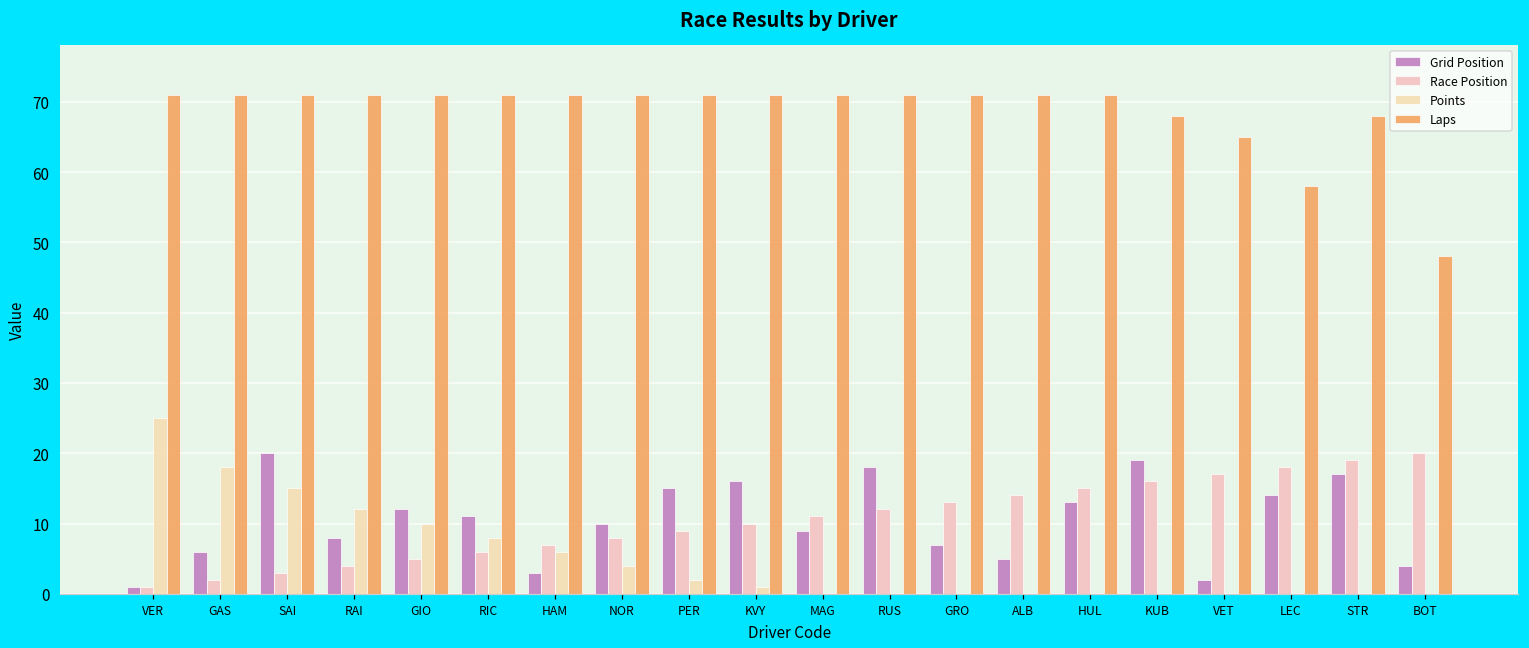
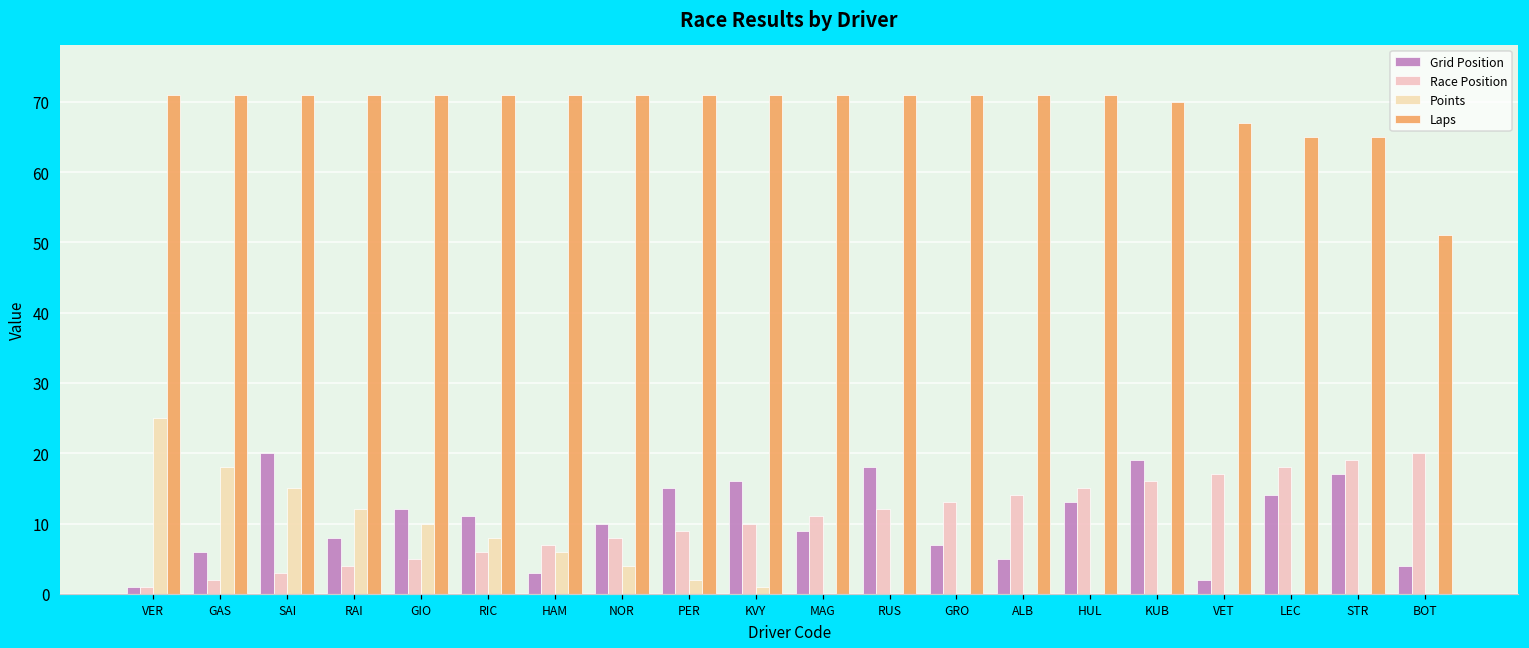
  {
    "Grid Position": {
      "VER": 1,
      "GAS": 6,
      "SAI": 20,
      "RAI": 8,
      "GIO": 12,
      "RIC": 11,
      "HAM": 3,
      "NOR": 10,
      "PER": 15,
      "KVY": 16,
      "MAG": 9,
      "RUS": 18,
      "GRO": 7,
      "ALB": 5,
      "HUL": 13,
      "KUB": 19,
      "VET": 2,
      "LEC": 14,
      "STR": 17,
      "BOT": 4
    },
    "Laps": {
      "VER": 71,
      "GAS": 71,
      "SAI": 71,
      "RAI": 71,
      "GIO": 71,
      "RIC": 71,
      "HAM": 71,
      "NOR": 71,
      "PER": 71,
      "KVY": 71,
      "MAG": 71,
      "RUS": 71,
      "GRO": 71,
      "ALB": 71,
      "HUL": 71,
-     "KUB": 68,
-     "VET": 65,
-     "LEC": 58,
-     "STR": 68,
-     "BOT": 48
+     "KUB": 70,
+     "VET": 67,
+     "LEC": 65,
+     "STR": 65,
+     "BOT": 51
    }
  }
